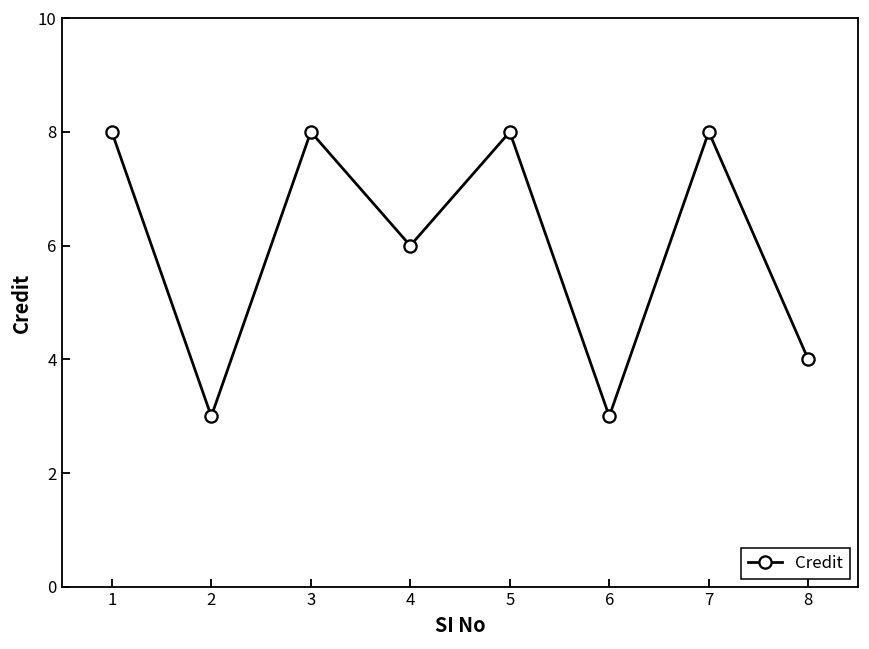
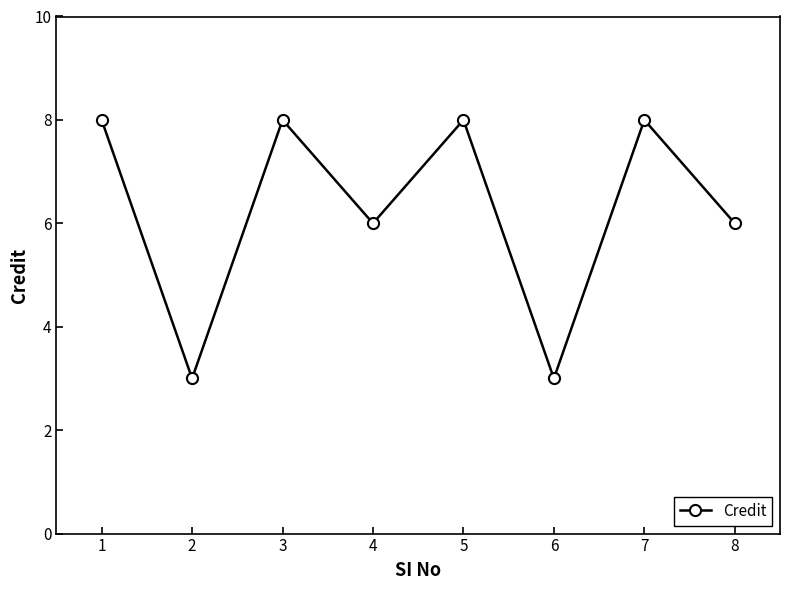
  {
    "1": 8,
    "2": 3,
    "3": 8,
    "4": 6,
    "5": 8,
    "6": 3,
    "7": 8,
-   "8": 4
+   "8": 6
  }
